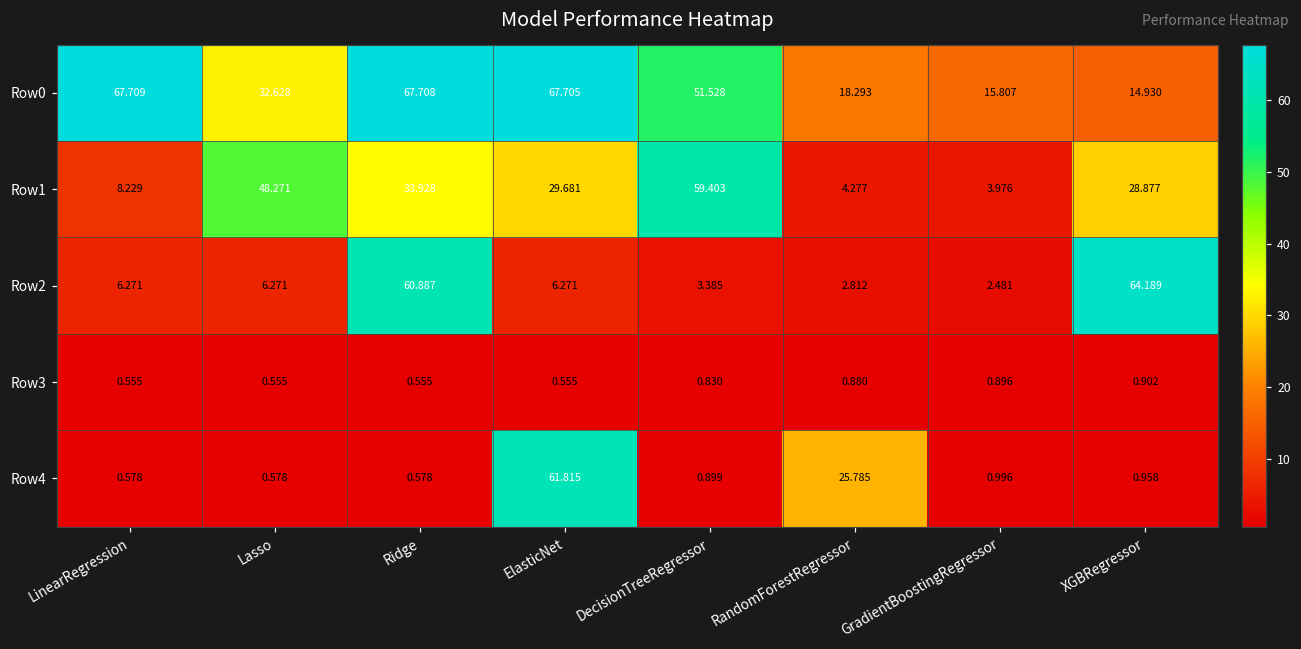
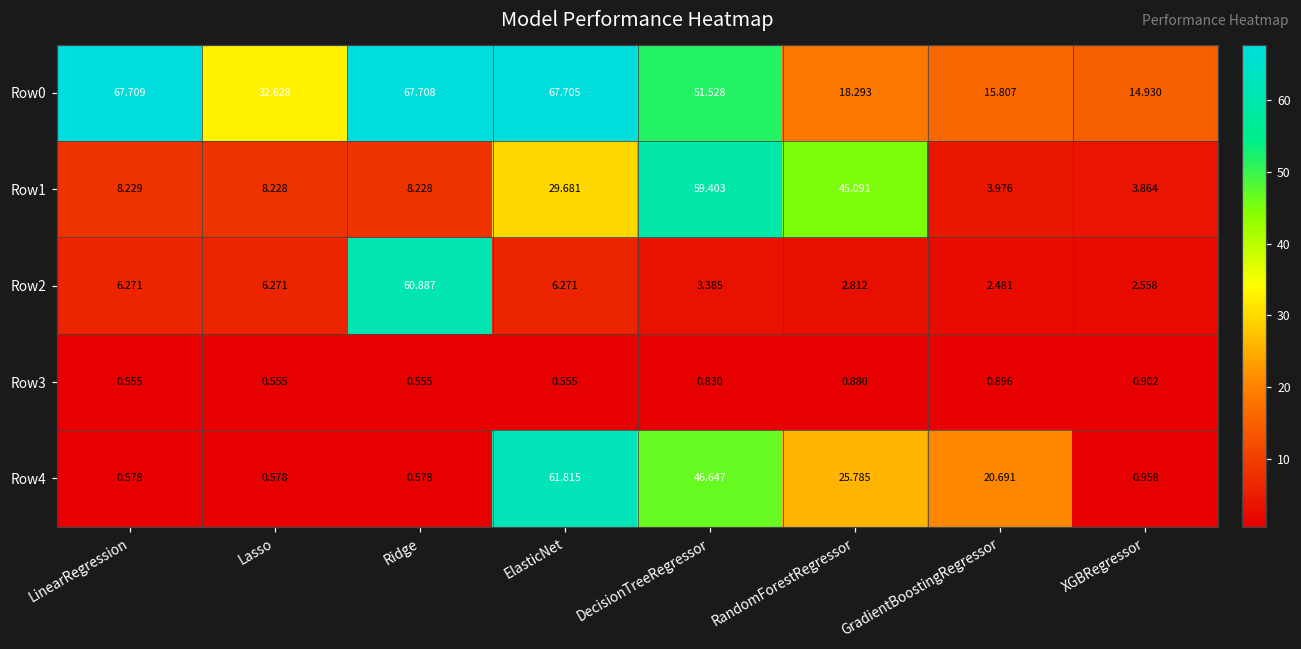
  {
    "Row0": {
      "LinearRegression": 67.709,
      "Lasso": 32.628,
      "Ridge": 67.708,
      "ElasticNet": 67.705,
      "DecisionTreeRegressor": 51.528,
      "RandomForestRegressor": 18.293,
      "GradientBoostingRegressor": 15.807,
      "XGBRegressor": 14.930
    },
    "Row1": {
      "LinearRegression": 8.229,
-     "Lasso": 48.271,
-     "Ridge": 33.928,
+     "Lasso": 8.228,
+     "Ridge": 8.228,
      "ElasticNet": 29.681,
      "DecisionTreeRegressor": 59.403,
-     "RandomForestRegressor": 4.277,
+     "RandomForestRegressor": 45.091,
      "GradientBoostingRegressor": 3.976,
-     "XGBRegressor": 28.877
+     "XGBRegressor": 3.864
    },
    "Row2": {
      "LinearRegression": 6.271,
      "Lasso": 6.271,
      "Ridge": 60.887,
      "ElasticNet": 6.271,
      "DecisionTreeRegressor": 3.385,
      "RandomForestRegressor": 2.812,
      "GradientBoostingRegressor": 2.481,
-     "XGBRegressor": 64.189
+     "XGBRegressor": 2.558
    },
    "Row3": {
      "LinearRegression": 0.555,
      "Lasso": 0.555,
      "Ridge": 0.555,
      "ElasticNet": 0.555,
      "DecisionTreeRegressor": 0.830,
      "RandomForestRegressor": 0.880,
      "GradientBoostingRegressor": 0.896,
      "XGBRegressor": 0.902
    },
    "Row4": {
      "LinearRegression": 0.578,
      "Lasso": 0.578,
      "Ridge": 0.578,
      "ElasticNet": 61.815,
-     "DecisionTreeRegressor": 0.899,
+     "DecisionTreeRegressor": 46.647,
      "RandomForestRegressor": 25.785,
-     "GradientBoostingRegressor": 0.996,
+     "GradientBoostingRegressor": 20.691,
      "XGBRegressor": 0.958
    }
  }
